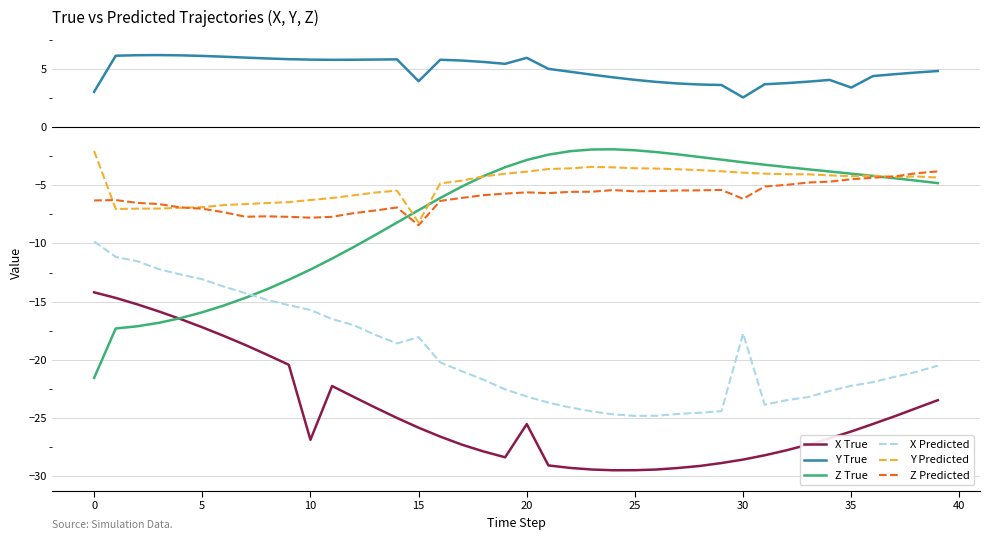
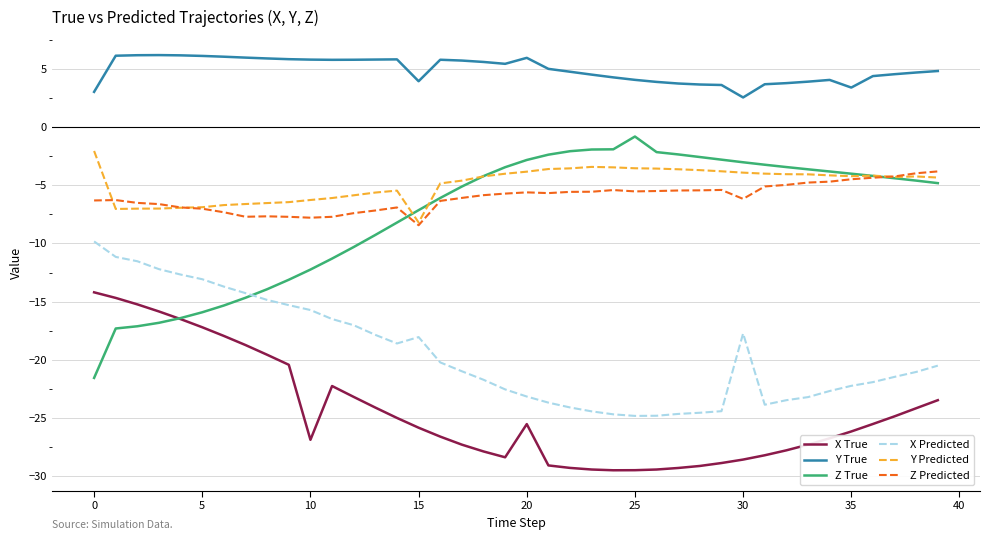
  {
    "X True": {
      "0": -14.2,
      "5": -17.2,
      "10": -26.9,
      "15": -25.8,
      "20": -25.5,
      "25": -29.5,
      "30": -28.6,
      "35": -26.2
    },
    "Y True": {
      "0": 3.0,
      "5": 6.1,
      "10": 5.8,
      "15": 3.9,
      "20": 5.9,
      "25": 4.1,
      "30": 2.5,
      "35": 3.4
    },
    "Z True": {
      "0": -21.6,
      "5": -15.9,
      "10": -12.2,
      "15": -7.1,
      "20": -2.8,
-     "25": -2.0,
+     "25": -0.8,
      "30": -3.0
    },
    "X Predicted": {
      "0": -9.8,
      "5": -13.1,
      "10": -15.7,
      "15": -18.0,
      "20": -23.2,
      "25": -24.8,
      "30": -17.7,
      "35": -22.2
    },
    "Y Predicted": {
      "0": -2.1,
      "10": -6.3,
      "15": -8.2,
      "20": -3.8,
      "25": -3.5,
      "30": -3.9
    },
    "Z Predicted": {
      "0": -6.3,
      "10": -7.8,
      "15": -8.4,
      "20": -5.6,
      "25": -5.5,
      "30": -6.2,
      "35": -4.5
    }
  }
